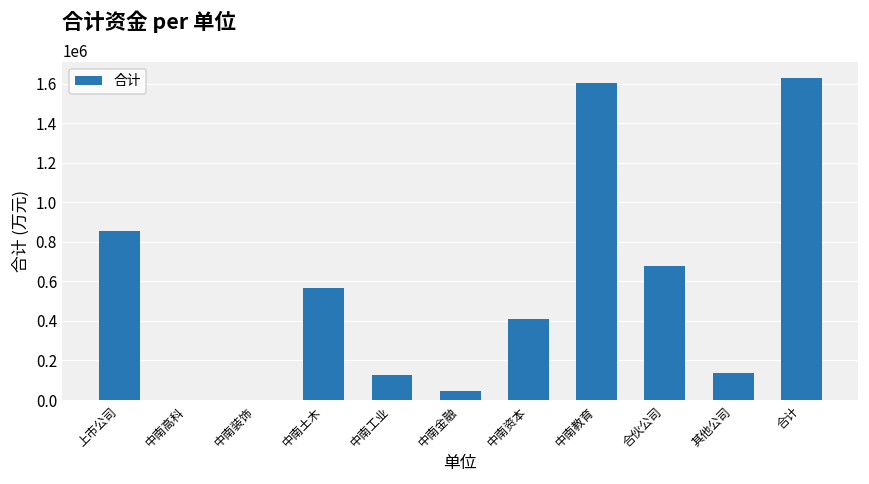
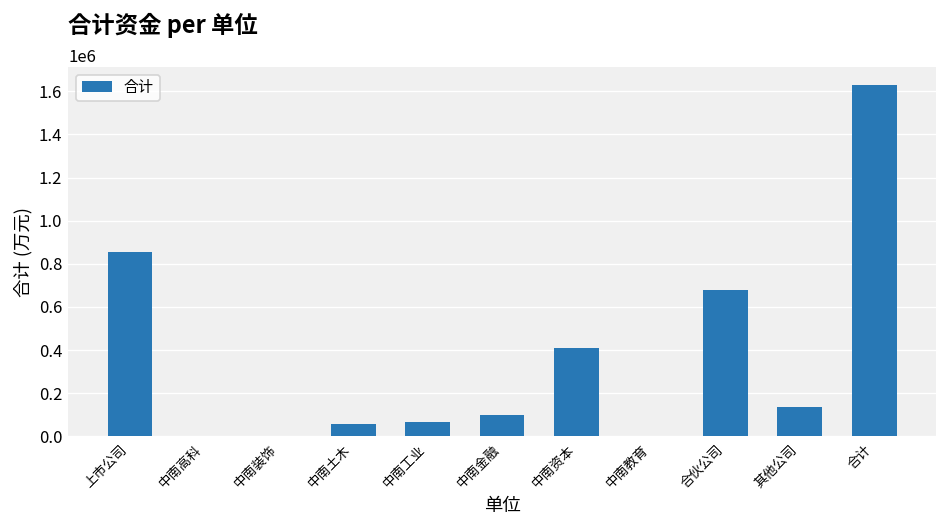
  {
    "上市公司": 850000,
    "中南高科": 0,
-   "中南土木": 570000,
-   "中南工业": 130000,
-   "中南金融": 50000,
+   "中南土木": 60000,
+   "中南工业": 70000,
+   "中南金融": 100000,
    "中南资本": 410000,
-   "中南教育": 1600000,
+   "中南教育": 0,
    "合伙公司": 680000,
    "其他公司": 140000,
    "合计": 1630000
  }
